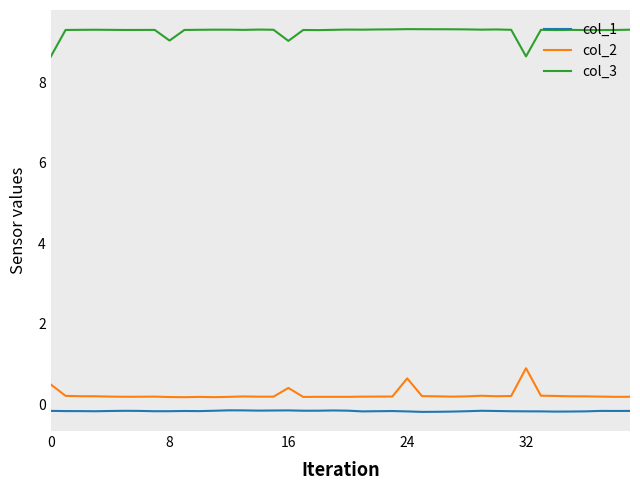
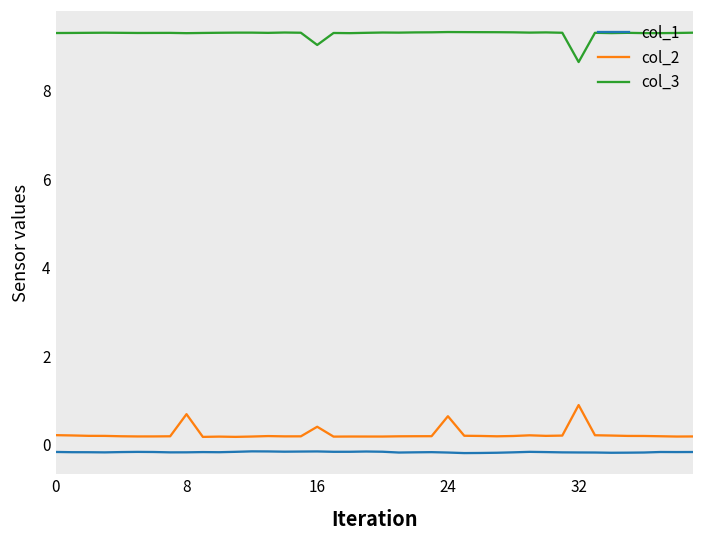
  {
    "col_1": {
      "0": -0.2,
      "8": -0.2,
      "16": -0.2,
      "24": -0.2,
      "32": -0.2
    },
    "col_2": {
-     "0": 0.5,
-     "8": 0.2,
+     "0": 0.2,
+     "8": 0.7,
      "16": 0.4,
      "24": 0.6,
      "32": 0.9
    },
    "col_3": {
-     "0": 8.6,
-     "8": 9.0,
+     "0": 9.3,
+     "8": 9.3,
      "16": 9.0,
      "24": 9.3,
      "32": 8.7
    }
  }
